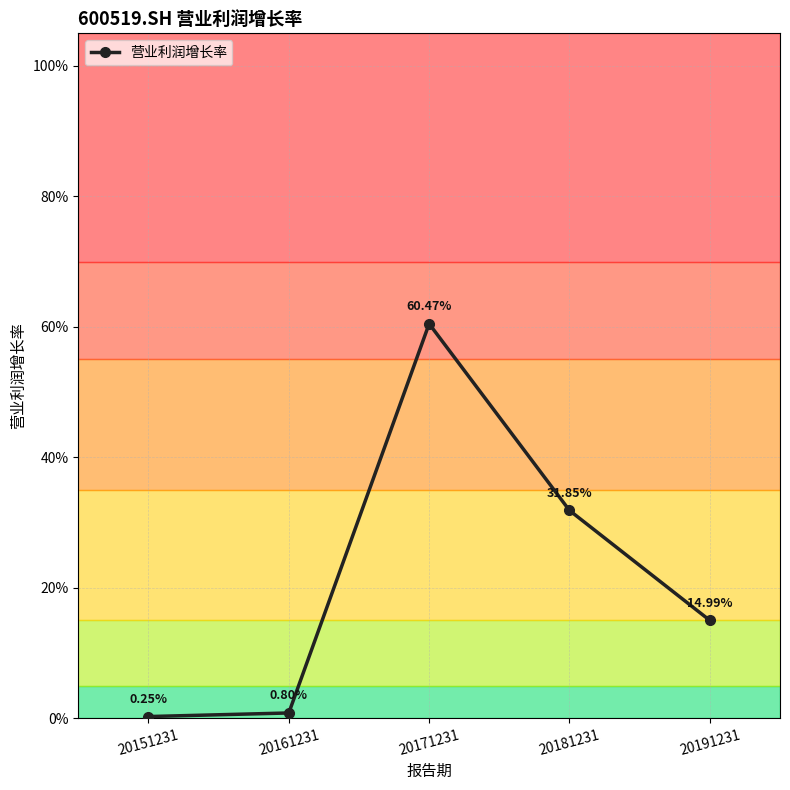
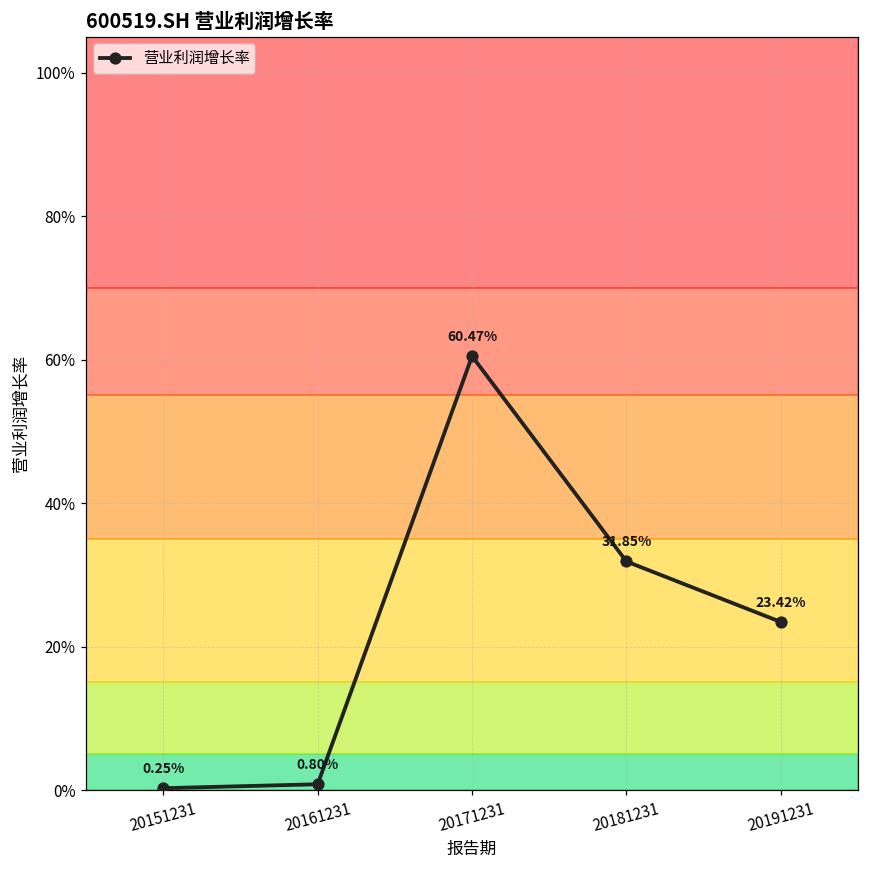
  {
    "20151231": "0.25%",
    "20161231": "0.80%",
    "20171231": "60.47%",
    "20181231": "31.85%",
-   "20191231": "14.99%"
+   "20191231": "23.42%"
  }
